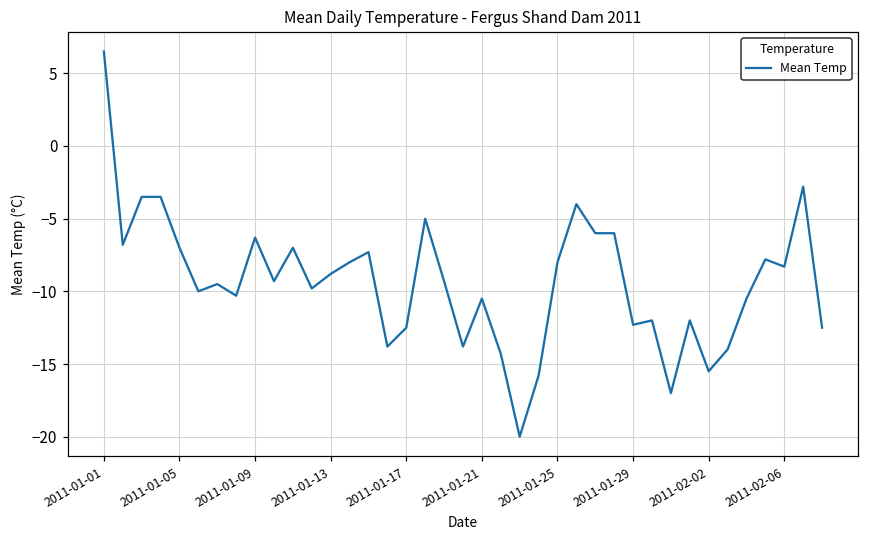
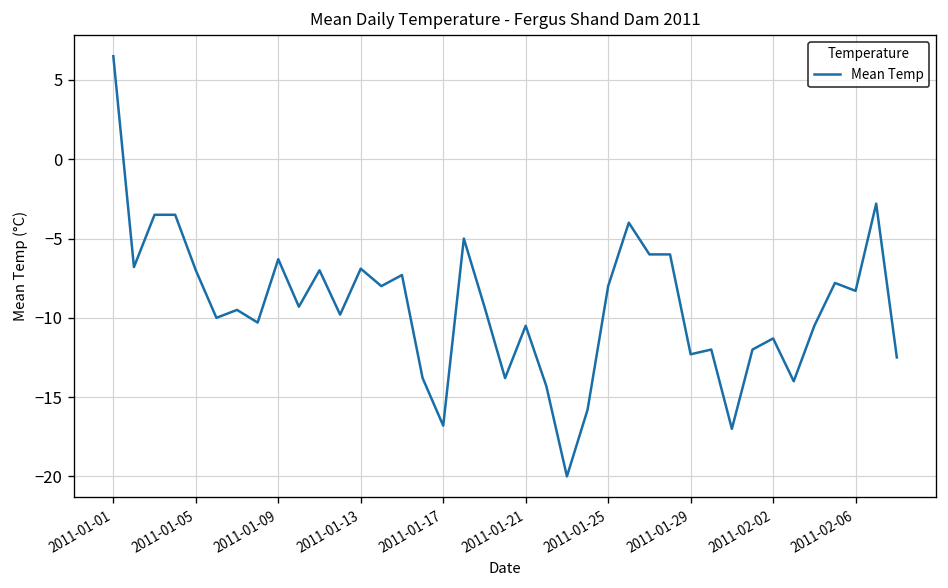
  {
    "2011-01-01": 6.5,
    "2011-01-05": -7.0,
    "2011-01-09": -6.3,
-   "2011-01-13": -8.8,
-   "2011-01-17": -12.5,
+   "2011-01-13": -6.9,
+   "2011-01-17": -16.8,
    "2011-01-21": -10.5,
    "2011-01-25": -8.0,
    "2011-01-29": -12.3,
-   "2011-02-02": -15.5,
+   "2011-02-02": -11.3,
    "2011-02-06": -8.3
  }
